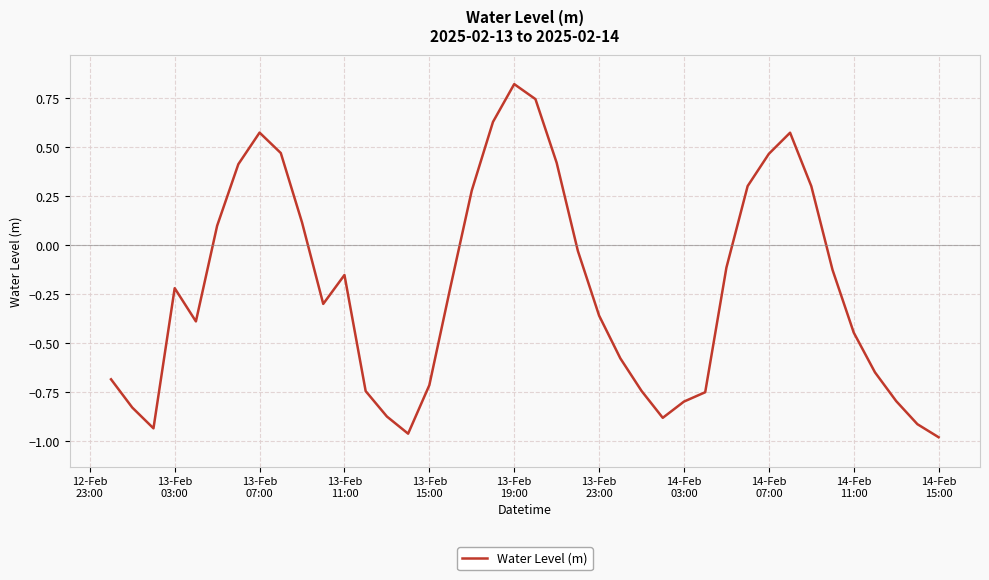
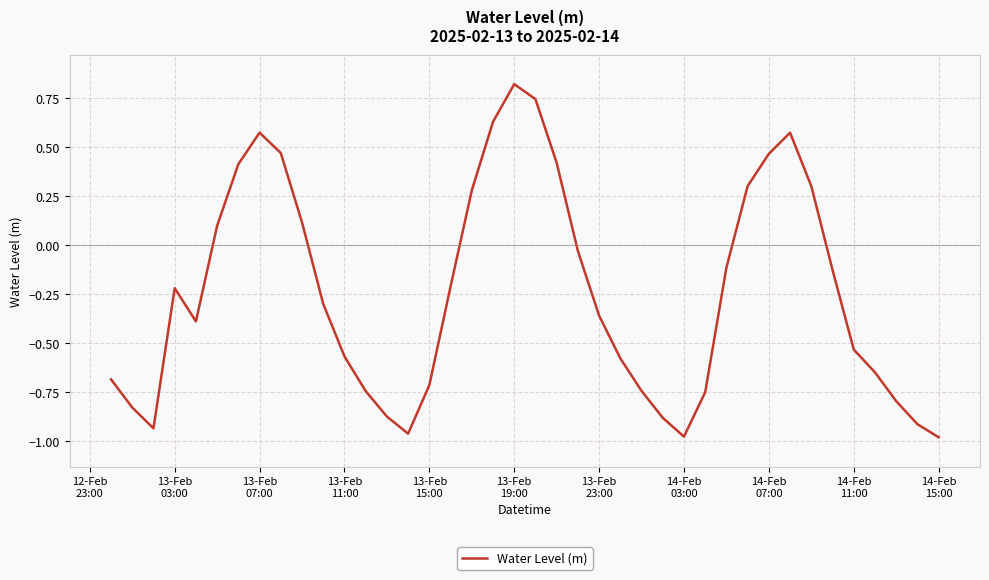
  {
    "13-Feb 03:00": -0.22,
    "13-Feb 07:00": 0.58,
-   "13-Feb 11:00": -0.15,
+   "13-Feb 11:00": -0.57,
    "13-Feb 15:00": -0.71,
    "13-Feb 19:00": 0.82,
    "13-Feb 23:00": -0.36,
-   "14-Feb 03:00": -0.80,
+   "14-Feb 03:00": -0.98,
    "14-Feb 07:00": 0.47,
-   "14-Feb 11:00": -0.45,
+   "14-Feb 11:00": -0.53,
    "14-Feb 15:00": -0.98
  }
